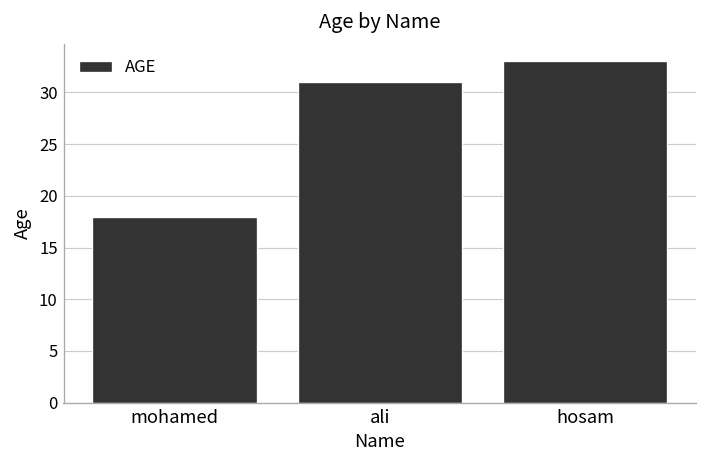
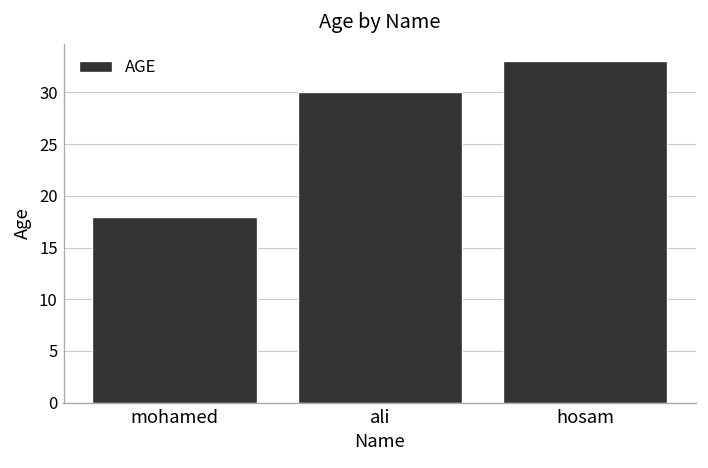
  {
    "mohamed": 18,
-   "ali": 31,
+   "ali": 30,
    "hosam": 33
  }
